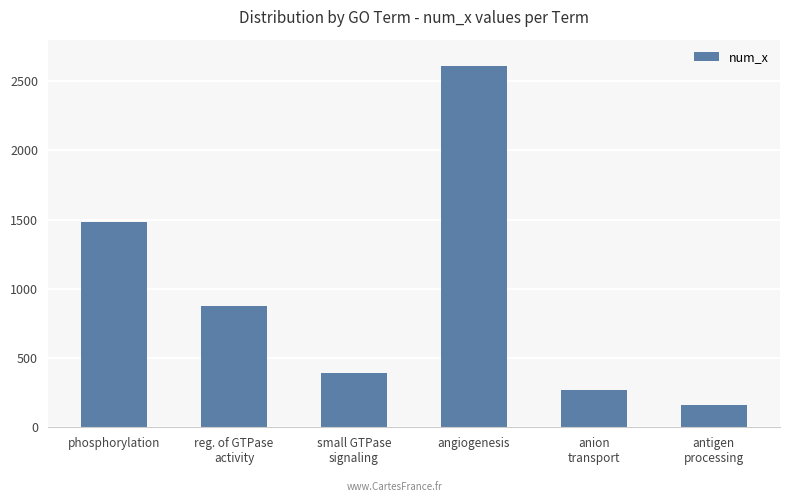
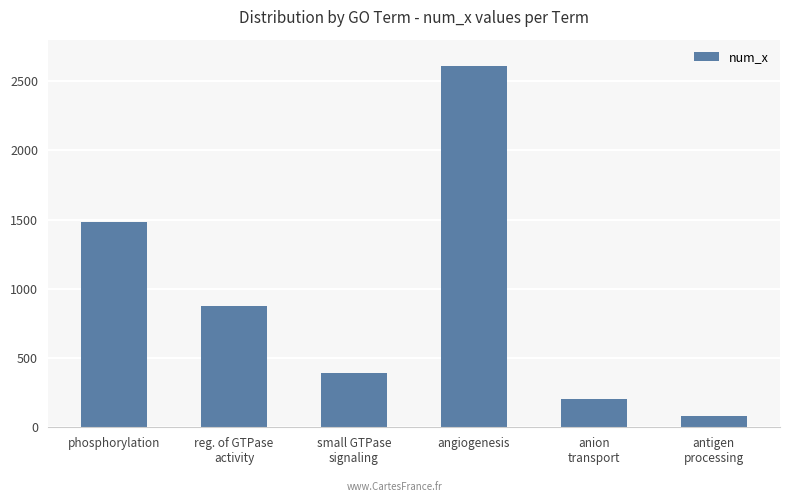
  {
    "phosphorylation": 1480,
    "reg. of GTPase activity": 880,
    "small GTPase signaling": 390,
    "angiogenesis": 2610,
-   "anion transport": 270,
-   "antigen processing": 160
+   "anion transport": 200,
+   "antigen processing": 80
  }
